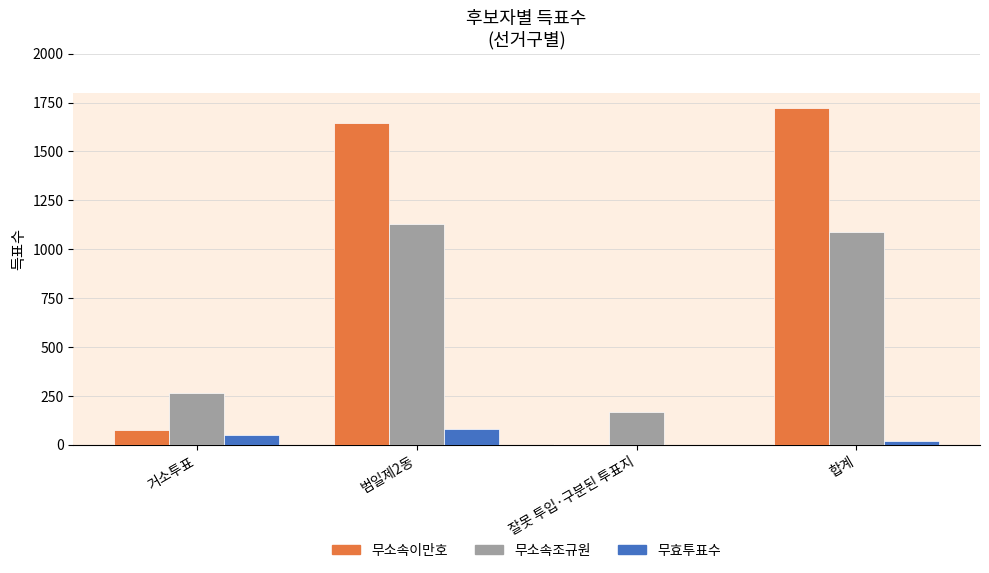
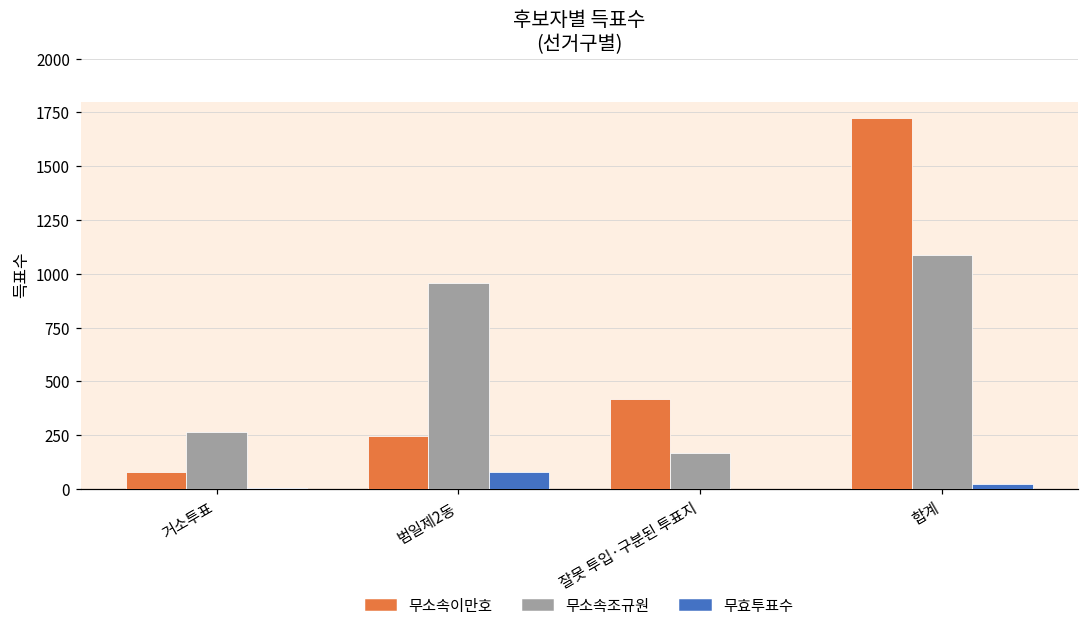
  {
    "무소속이만호": {
      "거소투표": 80,
-     "범일제2동": 1640,
-     "잘못 투입·구분된 투표지": 0,
+     "범일제2동": 250,
+     "잘못 투입·구분된 투표지": 420,
      "합계": 1720
    },
    "무소속조규원": {
      "거소투표": 270,
-     "범일제2동": 1130,
+     "범일제2동": 960,
      "잘못 투입·구분된 투표지": 170,
      "합계": 1090
    },
    "무효투표수": {
-     "거소투표": 50,
+     "거소투표": 10,
      "범일제2동": 80,
      "잘못 투입·구분된 투표지": 0,
      "합계": 20
    }
  }
